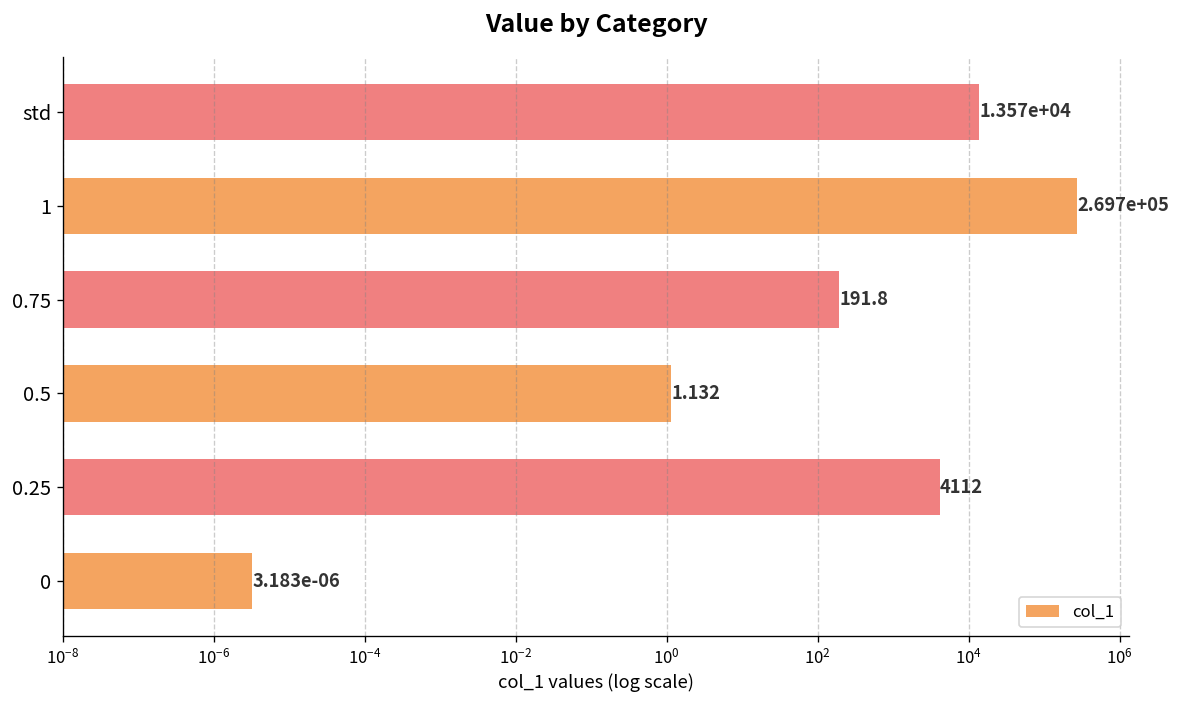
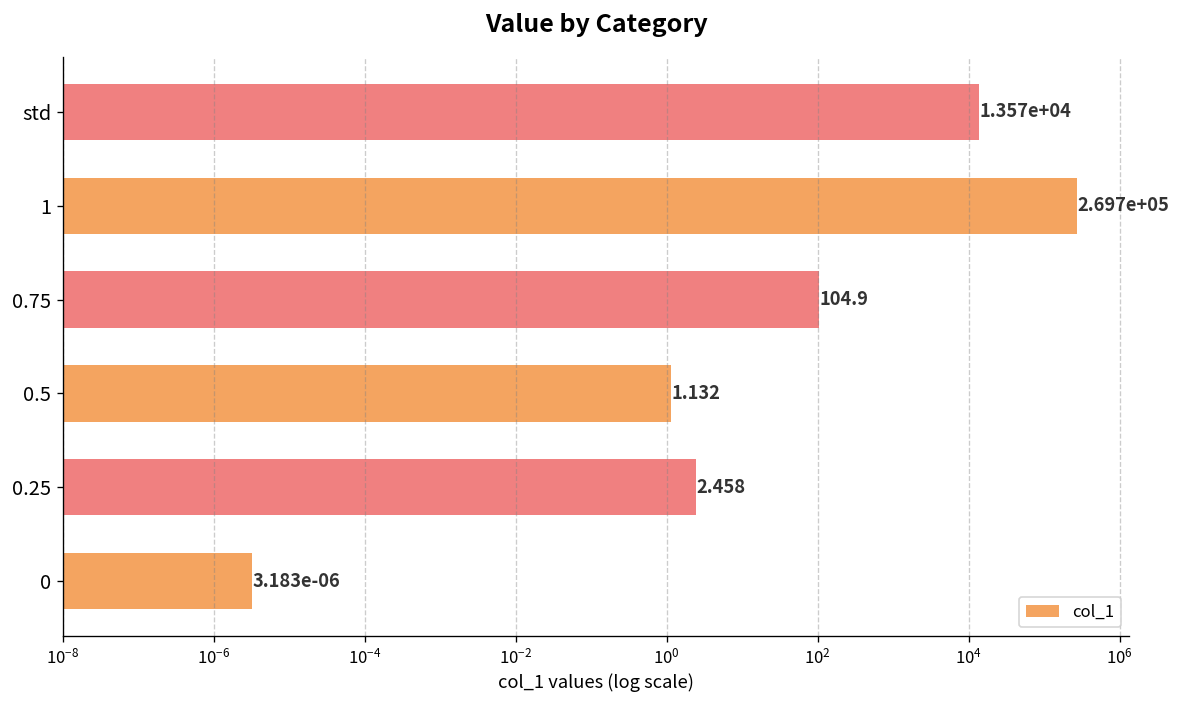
  {
-   "0.75": "191.8",
+   "0.75": "104.9",
    "0.5": "1.132",
-   "0.25": "4112",
+   "0.25": "2.458",
    "0": "3.183e-06"
  }
